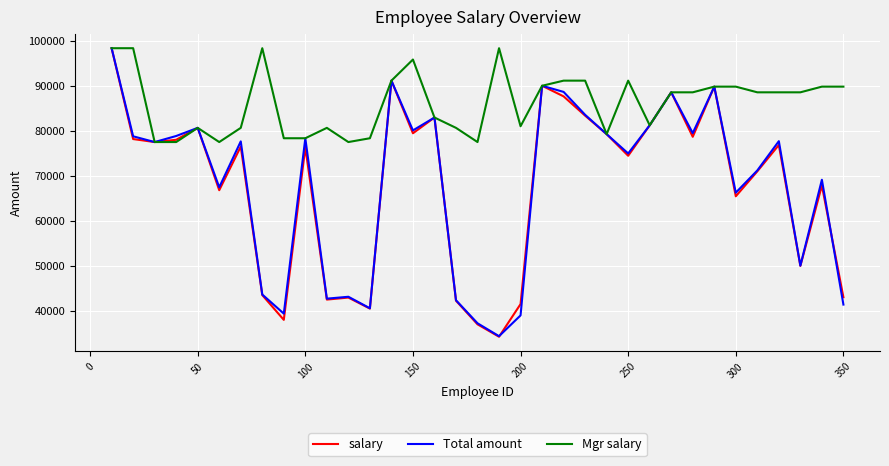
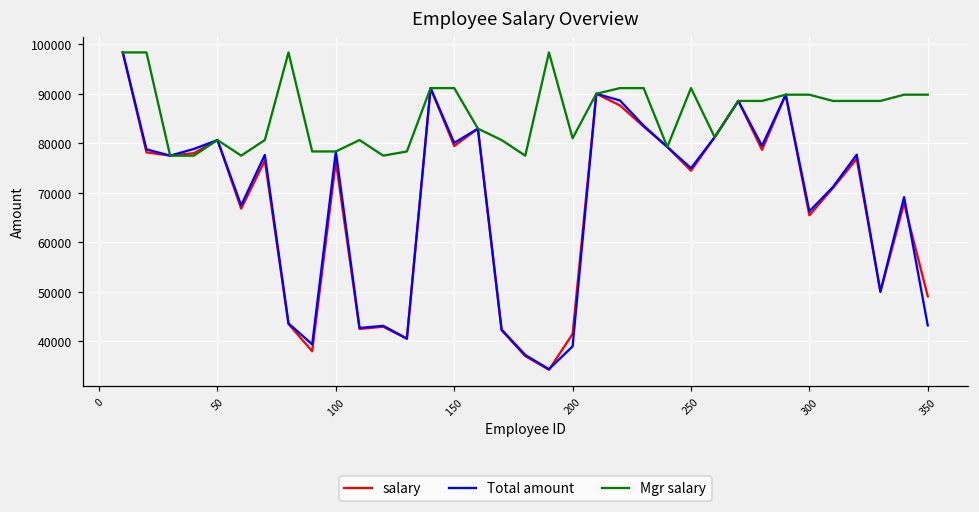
  {
    "salary": {
      "100": 76000,
      "150": 79000,
      "200": 42000,
      "300": 65000,
-     "350": 43000
+     "350": 49000
    },
    "Total amount": {
      "150": 80000,
      "200": 39000,
      "300": 66000,
-     "350": 41000
+     "350": 43000
    },
    "Mgr salary": {
-     "150": 96000,
+     "150": 91000,
      "200": 81000,
      "250": 91000,
      "300": 90000,
      "350": 90000
    }
  }
